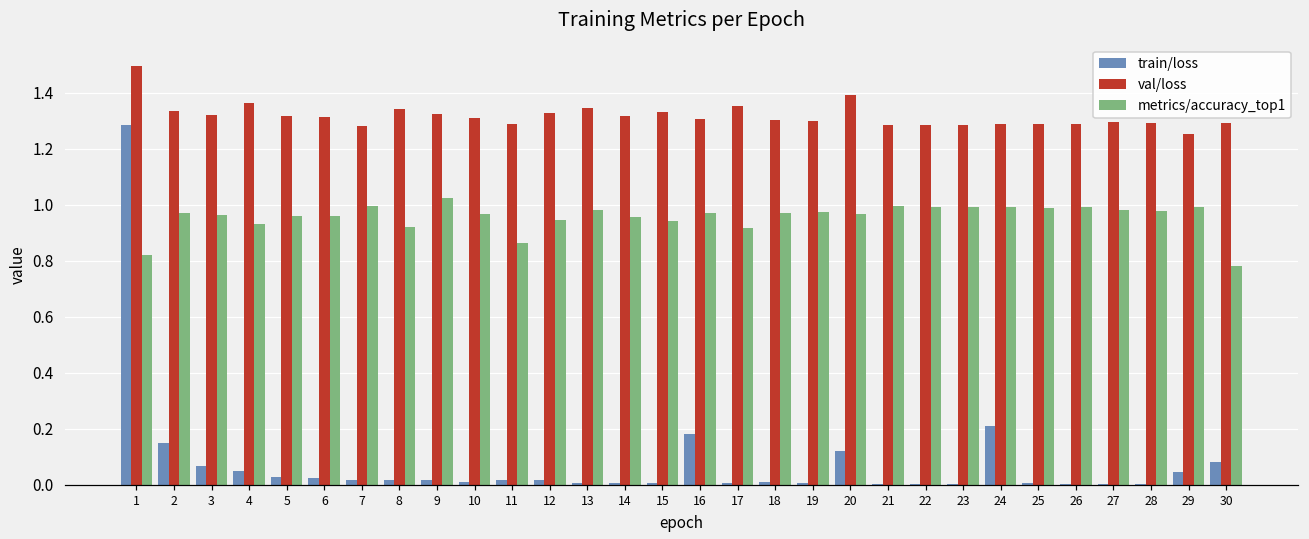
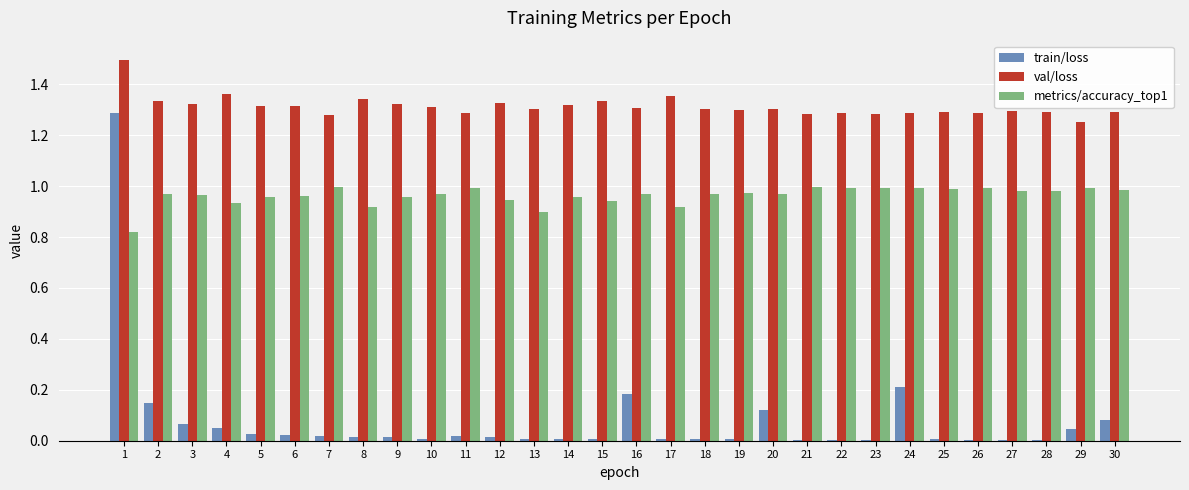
  {
    "train/loss": {
      "1": 1.29,
      "2": 0.15,
      "3": 0.07,
      "4": 0.05,
      "5": 0.03,
      "6": 0.02,
      "7": 0.02,
      "8": 0.02,
      "9": 0.02,
      "11": 0.02,
      "12": 0.02,
      "16": 0.18,
      "20": 0.12,
      "24": 0.21,
      "29": 0.05,
      "30": 0.08
    },
    "val/loss": {
      "1": 1.50,
      "2": 1.33,
      "3": 1.32,
      "4": 1.36,
      "5": 1.32,
      "6": 1.31,
      "7": 1.28,
      "8": 1.34,
      "9": 1.32,
      "10": 1.31,
      "11": 1.29,
      "12": 1.33,
-     "13": 1.35,
+     "13": 1.30,
      "14": 1.32,
      "15": 1.33,
      "16": 1.31,
      "17": 1.35,
      "18": 1.30,
      "19": 1.30,
-     "20": 1.39,
+     "20": 1.30,
      "21": 1.28,
      "22": 1.29,
      "23": 1.28,
      "24": 1.29,
      "25": 1.29,
      "26": 1.29,
      "27": 1.30,
      "28": 1.29,
      "29": 1.25,
      "30": 1.29
    },
    "metrics/accuracy_top1": {
      "1": 0.82,
      "2": 0.97,
      "3": 0.97,
      "4": 0.93,
      "5": 0.96,
      "6": 0.96,
      "7": 1.00,
      "8": 0.92,
-     "9": 1.03,
+     "9": 0.96,
      "10": 0.97,
-     "11": 0.87,
+     "11": 0.99,
      "12": 0.95,
-     "13": 0.98,
+     "13": 0.90,
      "14": 0.96,
      "15": 0.94,
      "16": 0.97,
      "17": 0.92,
      "18": 0.97,
      "19": 0.97,
      "20": 0.97,
      "21": 0.99,
      "22": 0.99,
      "23": 0.99,
      "24": 0.99,
      "25": 0.99,
      "26": 0.99,
      "27": 0.98,
      "28": 0.98,
      "29": 0.99,
-     "30": 0.78
+     "30": 0.98
    }
  }
